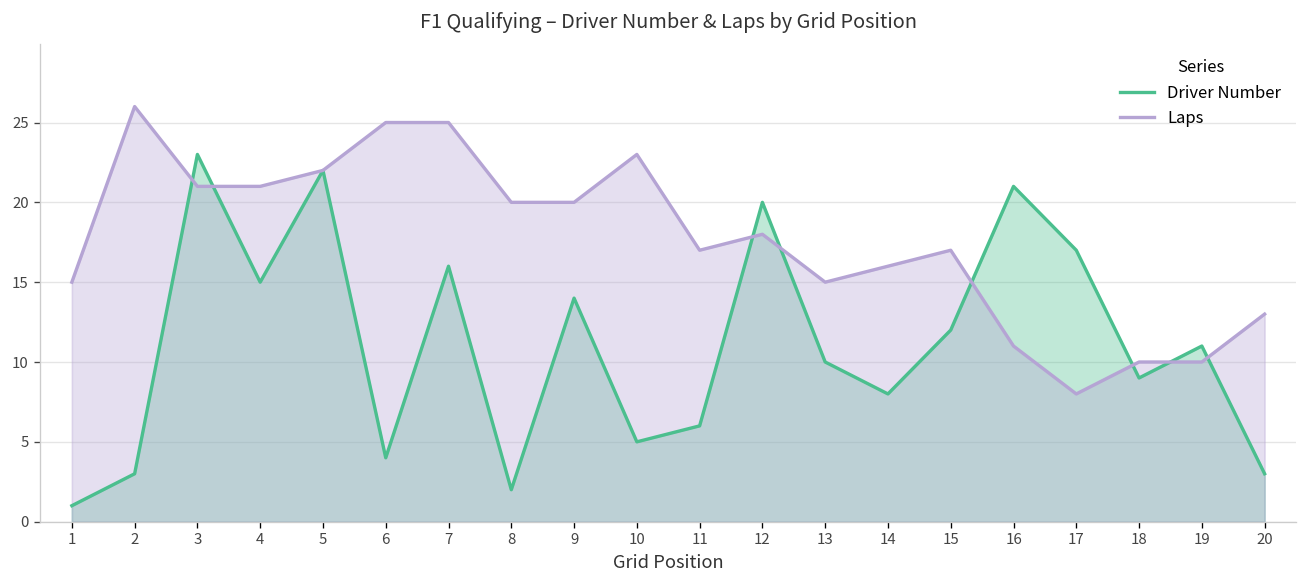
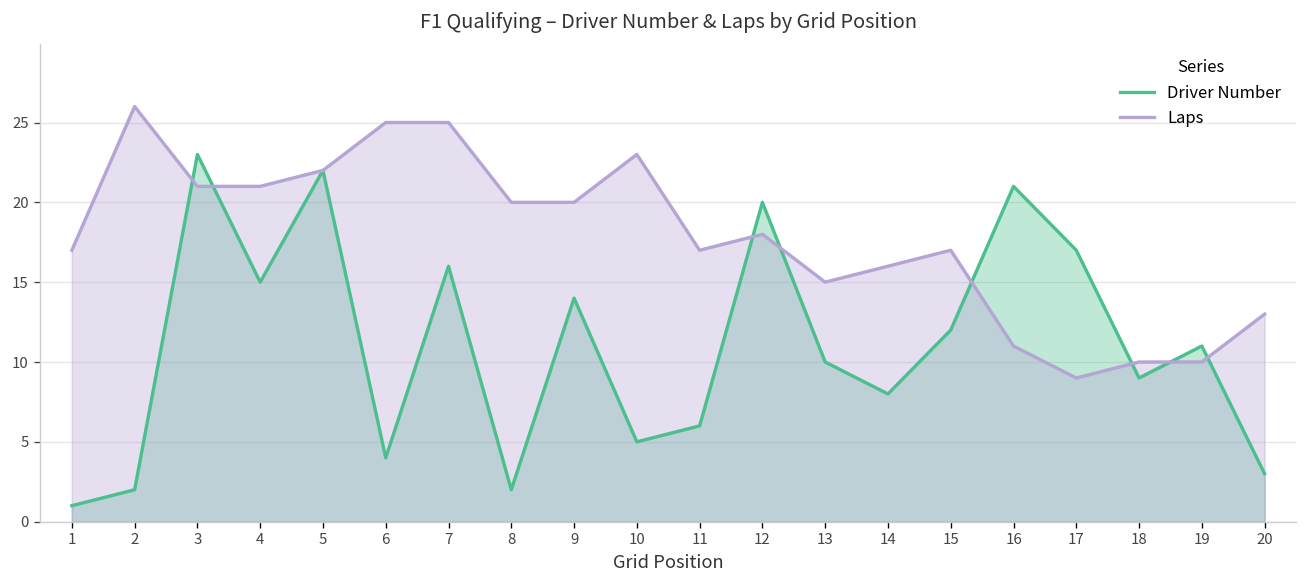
  {
    "Driver Number": {
      "1": 1,
-     "2": 3,
+     "2": 2,
      "3": 23,
      "4": 15,
      "6": 4,
      "7": 16,
      "8": 2,
      "9": 14,
      "10": 5,
      "11": 6,
      "12": 20,
      "13": 10,
      "14": 8,
      "15": 12,
      "16": 21,
      "17": 17,
      "18": 9,
      "19": 11,
      "20": 3
    },
    "Laps": {
-     "1": 15,
+     "1": 17,
      "2": 26,
      "3": 21,
      "4": 21,
      "6": 25,
      "7": 25,
      "8": 20,
      "9": 20,
      "10": 23,
      "11": 17,
      "12": 18,
      "13": 15,
      "14": 16,
      "15": 17,
      "16": 11,
-     "17": 8,
+     "17": 9,
      "18": 10,
      "19": 10,
      "20": 13
    }
  }
